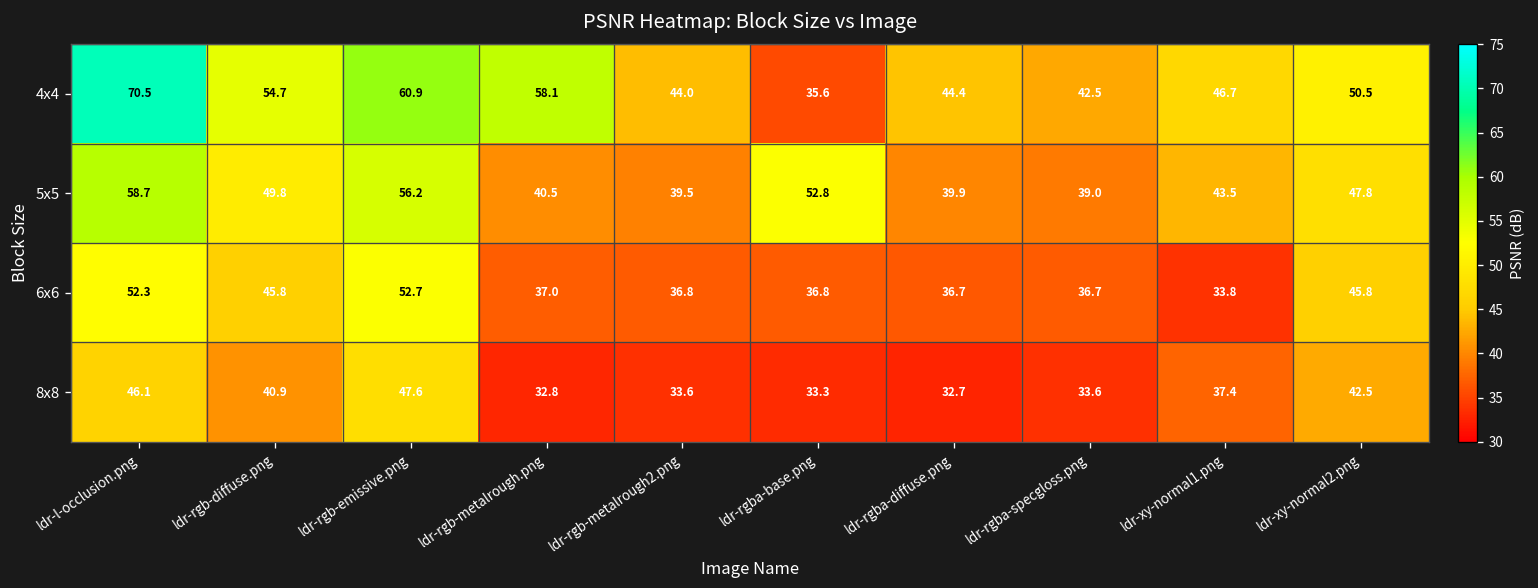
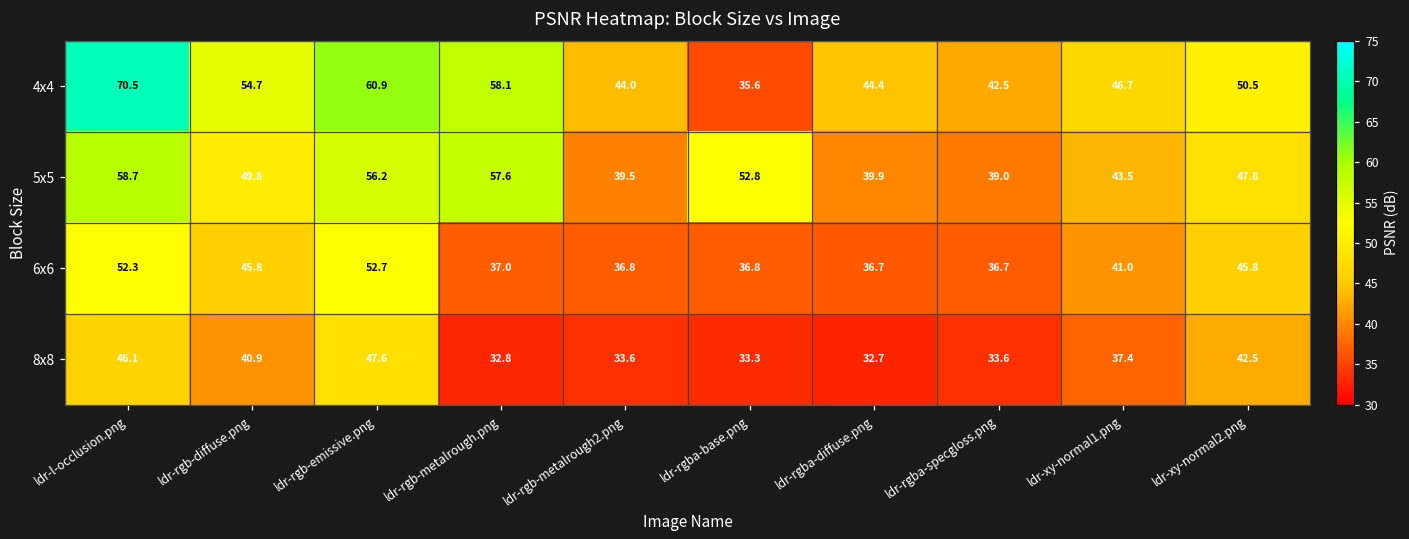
  {
    "4x4": {
      "ldr-l-occlusion.png": 70.5,
      "ldr-rgb-diffuse.png": 54.7,
      "ldr-rgb-emissive.png": 60.9,
      "ldr-rgb-metalrough.png": 58.1,
      "ldr-rgb-metalrough2.png": 44.0,
      "ldr-rgba-base.png": 35.6,
      "ldr-rgba-diffuse.png": 44.4,
      "ldr-rgba-specgloss.png": 42.5,
      "ldr-xy-normal1.png": 46.7,
      "ldr-xy-normal2.png": 50.5
    },
    "5x5": {
      "ldr-l-occlusion.png": 58.7,
      "ldr-rgb-diffuse.png": 49.8,
      "ldr-rgb-emissive.png": 56.2,
-     "ldr-rgb-metalrough.png": 40.5,
+     "ldr-rgb-metalrough.png": 57.6,
      "ldr-rgb-metalrough2.png": 39.5,
      "ldr-rgba-base.png": 52.8,
      "ldr-rgba-diffuse.png": 39.9,
      "ldr-rgba-specgloss.png": 39.0,
      "ldr-xy-normal1.png": 43.5,
      "ldr-xy-normal2.png": 47.8
    },
    "6x6": {
      "ldr-l-occlusion.png": 52.3,
      "ldr-rgb-diffuse.png": 45.8,
      "ldr-rgb-emissive.png": 52.7,
      "ldr-rgb-metalrough.png": 37.0,
      "ldr-rgb-metalrough2.png": 36.8,
      "ldr-rgba-base.png": 36.8,
      "ldr-rgba-diffuse.png": 36.7,
      "ldr-rgba-specgloss.png": 36.7,
-     "ldr-xy-normal1.png": 33.8,
+     "ldr-xy-normal1.png": 41.0,
      "ldr-xy-normal2.png": 45.8
    },
    "8x8": {
      "ldr-l-occlusion.png": 46.1,
      "ldr-rgb-diffuse.png": 40.9,
      "ldr-rgb-emissive.png": 47.6,
      "ldr-rgb-metalrough.png": 32.8,
      "ldr-rgb-metalrough2.png": 33.6,
      "ldr-rgba-base.png": 33.3,
      "ldr-rgba-diffuse.png": 32.7,
      "ldr-rgba-specgloss.png": 33.6,
      "ldr-xy-normal1.png": 37.4,
      "ldr-xy-normal2.png": 42.5
    }
  }
